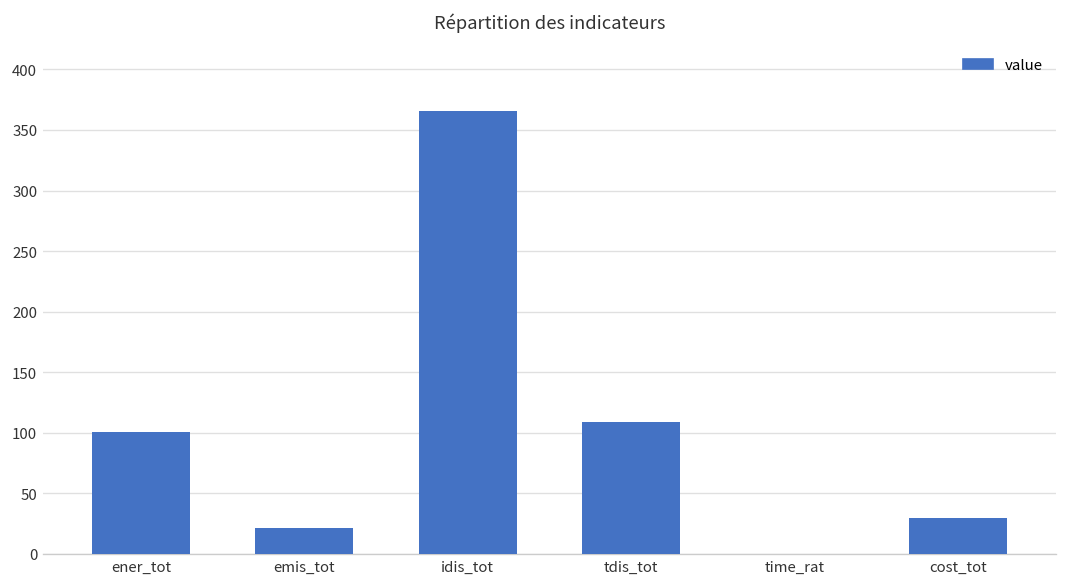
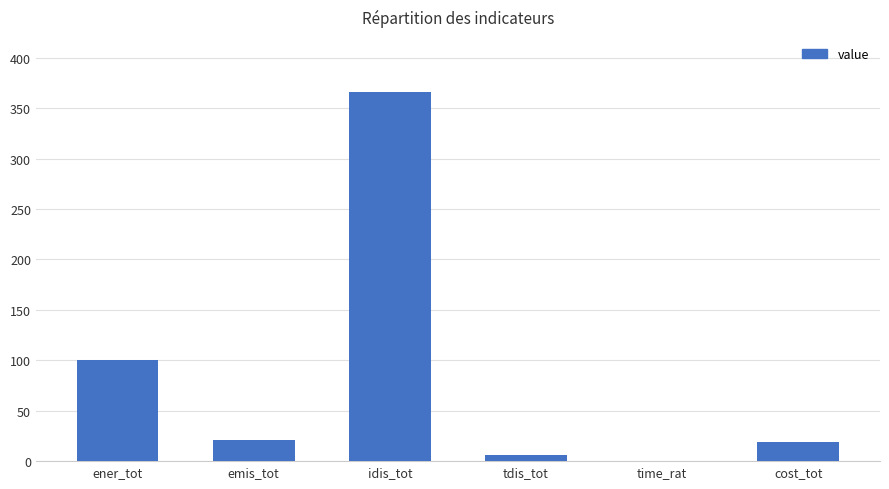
  {
    "ener_tot": 101,
    "emis_tot": 21,
    "idis_tot": 366,
-   "tdis_tot": 109,
-   "cost_tot": 29
+   "tdis_tot": 6,
+   "cost_tot": 19
  }
